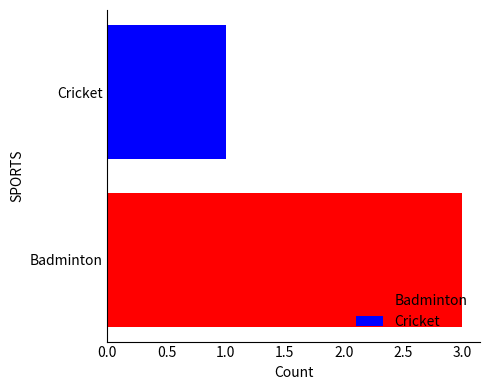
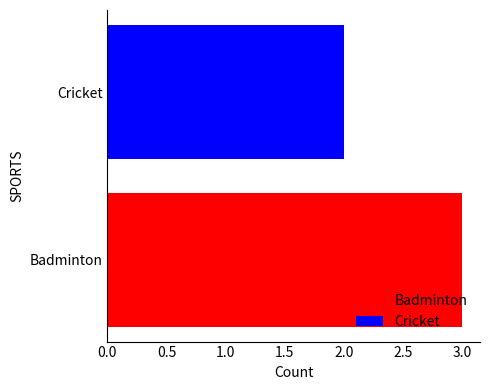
  {
-   "Cricket": 1,
+   "Cricket": 2,
    "Badminton": 3
  }
